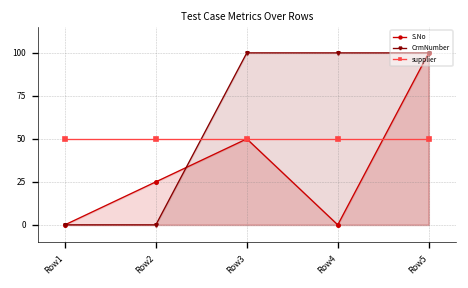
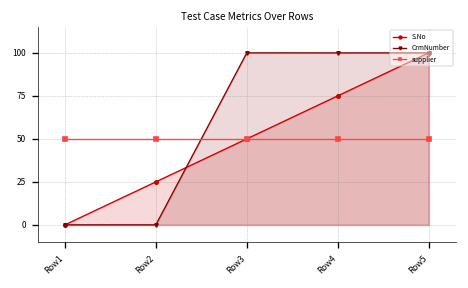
  {
    "S.No": {
      "Row2": 25,
-     "Row4": 0
+     "Row4": 75
    },
    "CrmNumber": {
      "Row2": 0,
      "Row3": 100,
      "Row4": 100
    },
    "supplier": {
      "Row1": 50,
      "Row2": 50,
      "Row4": 50,
      "Row5": 50
    }
  }
